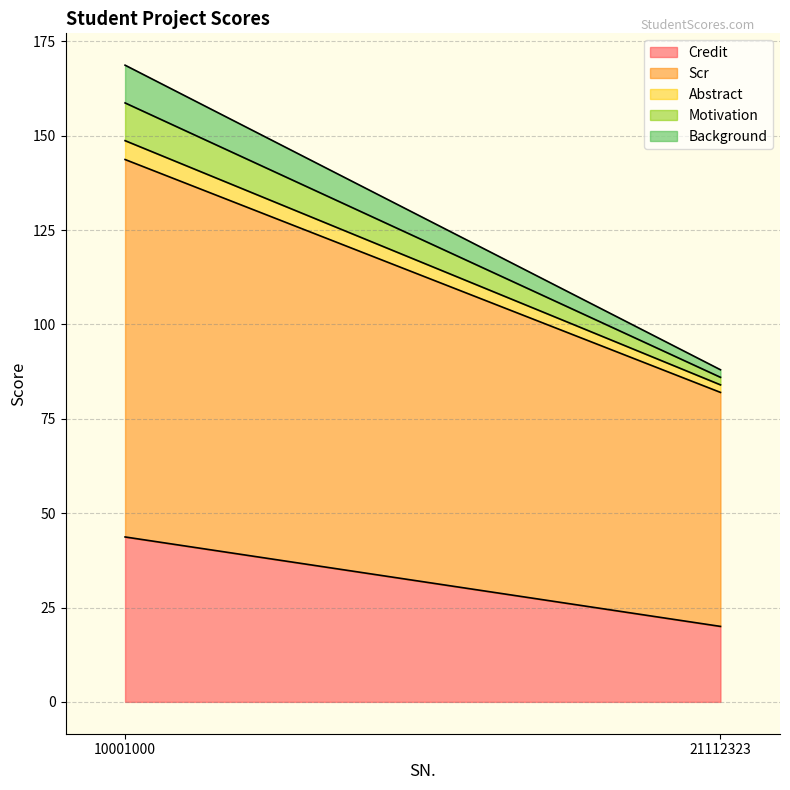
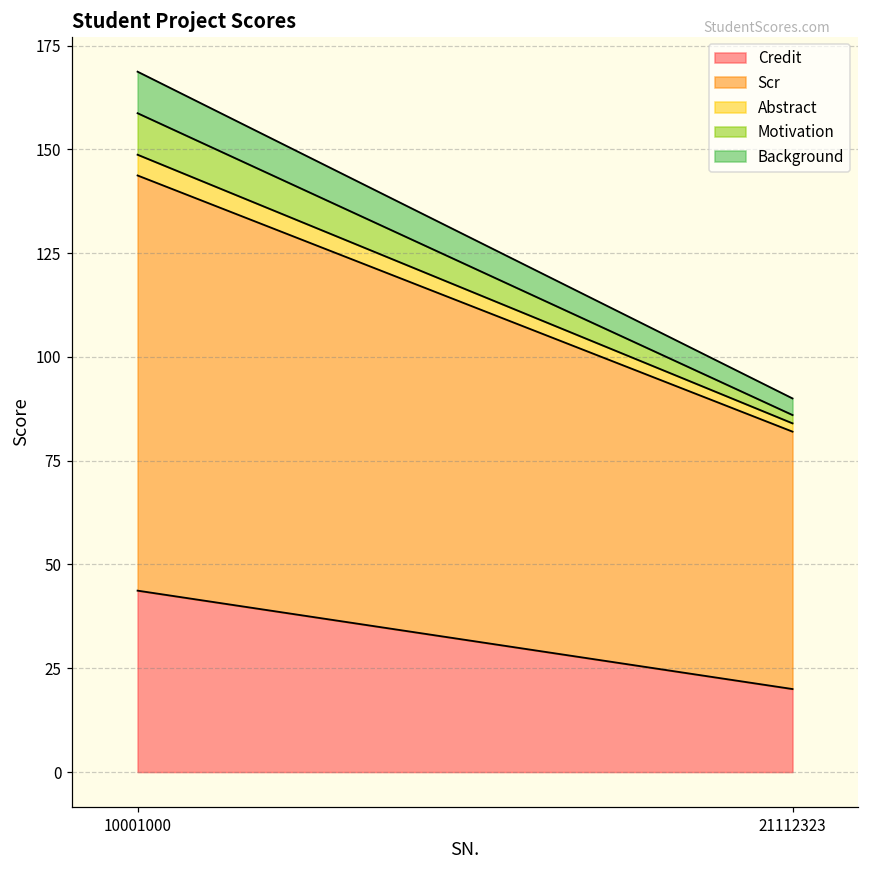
  {
    "Credit": {
      "10001000": 44,
      "21112323": 20
    },
    "Motivation": {
      "10001000": 10,
      "21112323": 2
    },
    "Background": {
      "10001000": 10,
-     "21112323": 2
+     "21112323": 4
    }
  }
